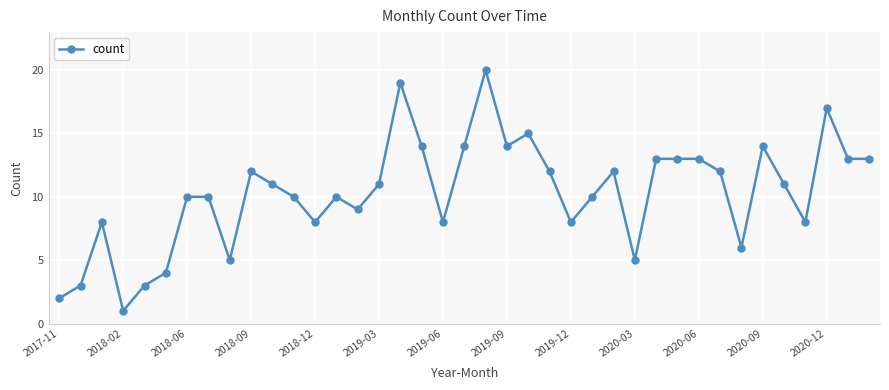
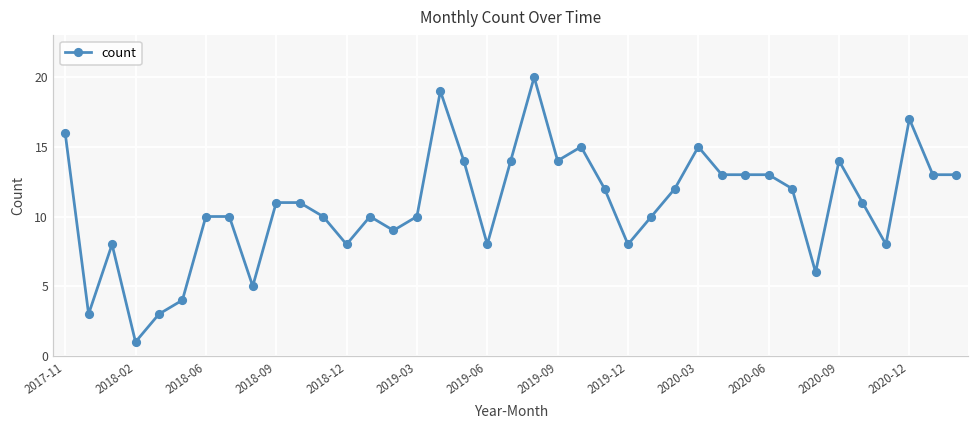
  {
-   "2017-11": 2,
+   "2017-11": 16,
    "2018-02": 1,
    "2018-06": 10,
-   "2018-09": 12,
+   "2018-09": 11,
    "2018-12": 8,
-   "2019-03": 11,
+   "2019-03": 10,
    "2019-06": 8,
    "2019-09": 14,
    "2019-12": 8,
-   "2020-03": 5,
+   "2020-03": 15,
    "2020-06": 13,
    "2020-09": 14,
    "2020-12": 17
  }
